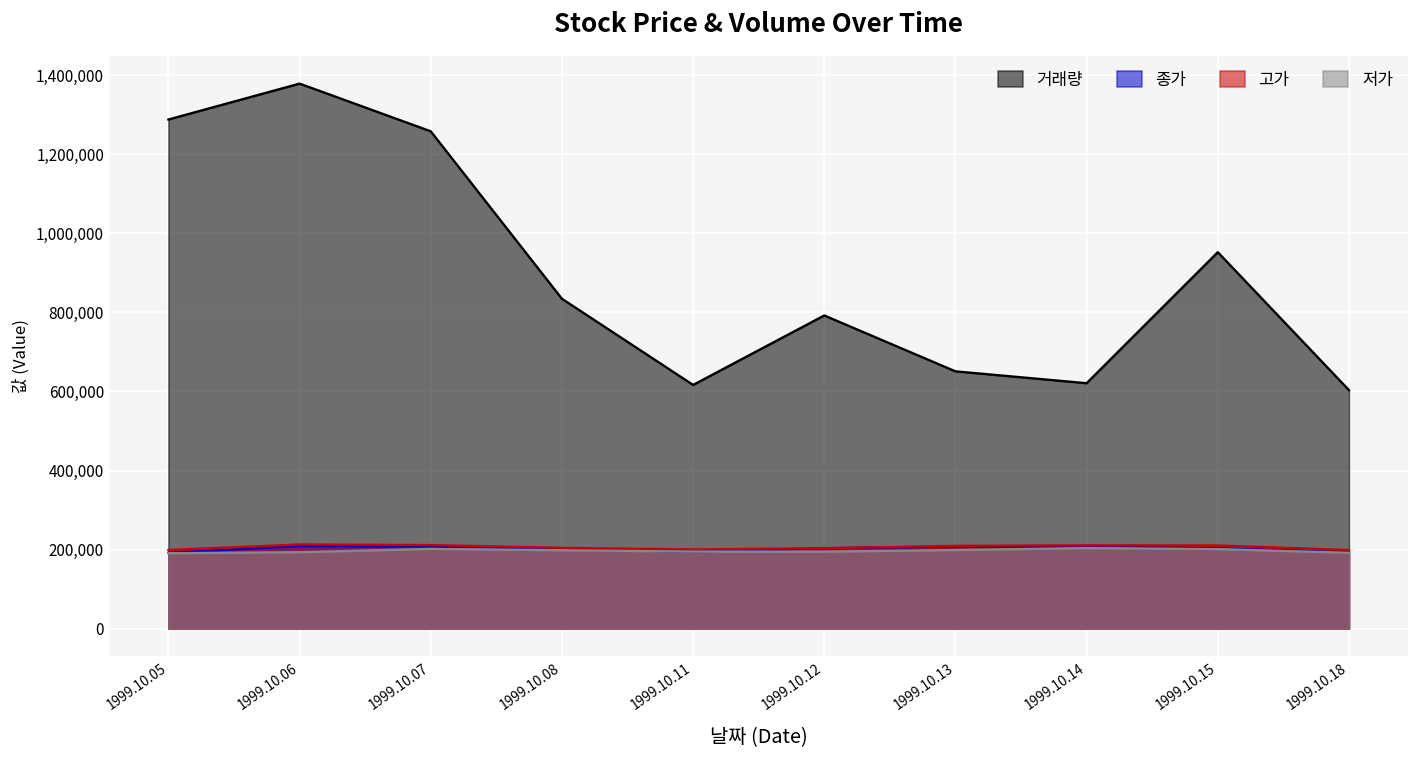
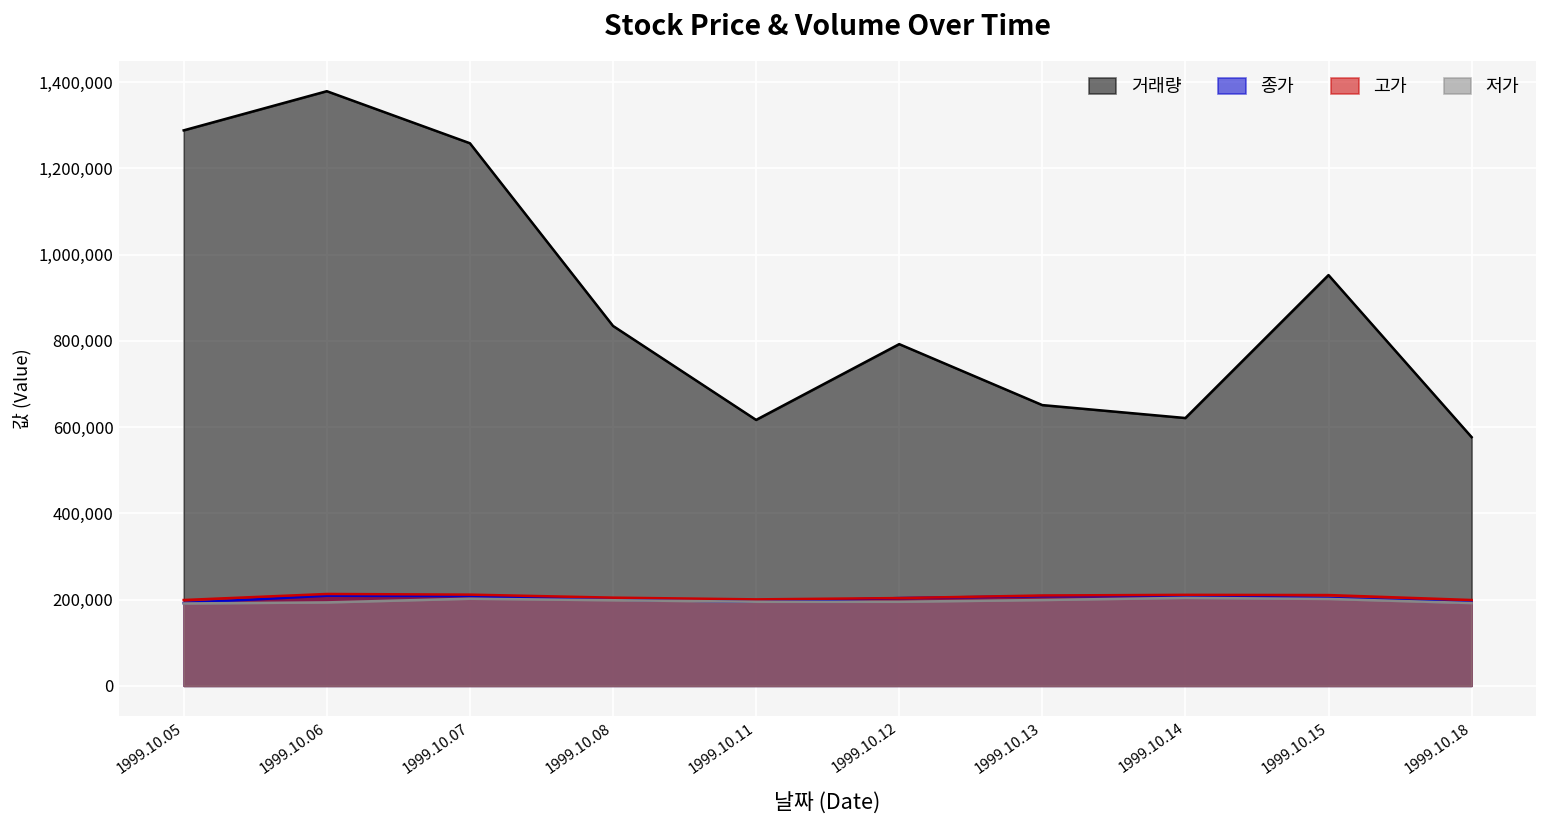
  {
    "거래량": {
      "1999.10.05": "1,290,000",
      "1999.10.06": "1,380,000",
      "1999.10.07": "1,260,000",
      "1999.10.08": "830,000",
      "1999.10.11": "620,000",
      "1999.10.12": "790,000",
      "1999.10.13": "650,000",
      "1999.10.14": "620,000",
      "1999.10.15": "950,000",
-     "1999.10.18": "600,000"
+     "1999.10.18": "580,000"
    },
    "저가": {
      "1999.10.06": "190,000",
      "1999.10.12": "200,000",
      "1999.10.13": "200,000"
    }
  }
